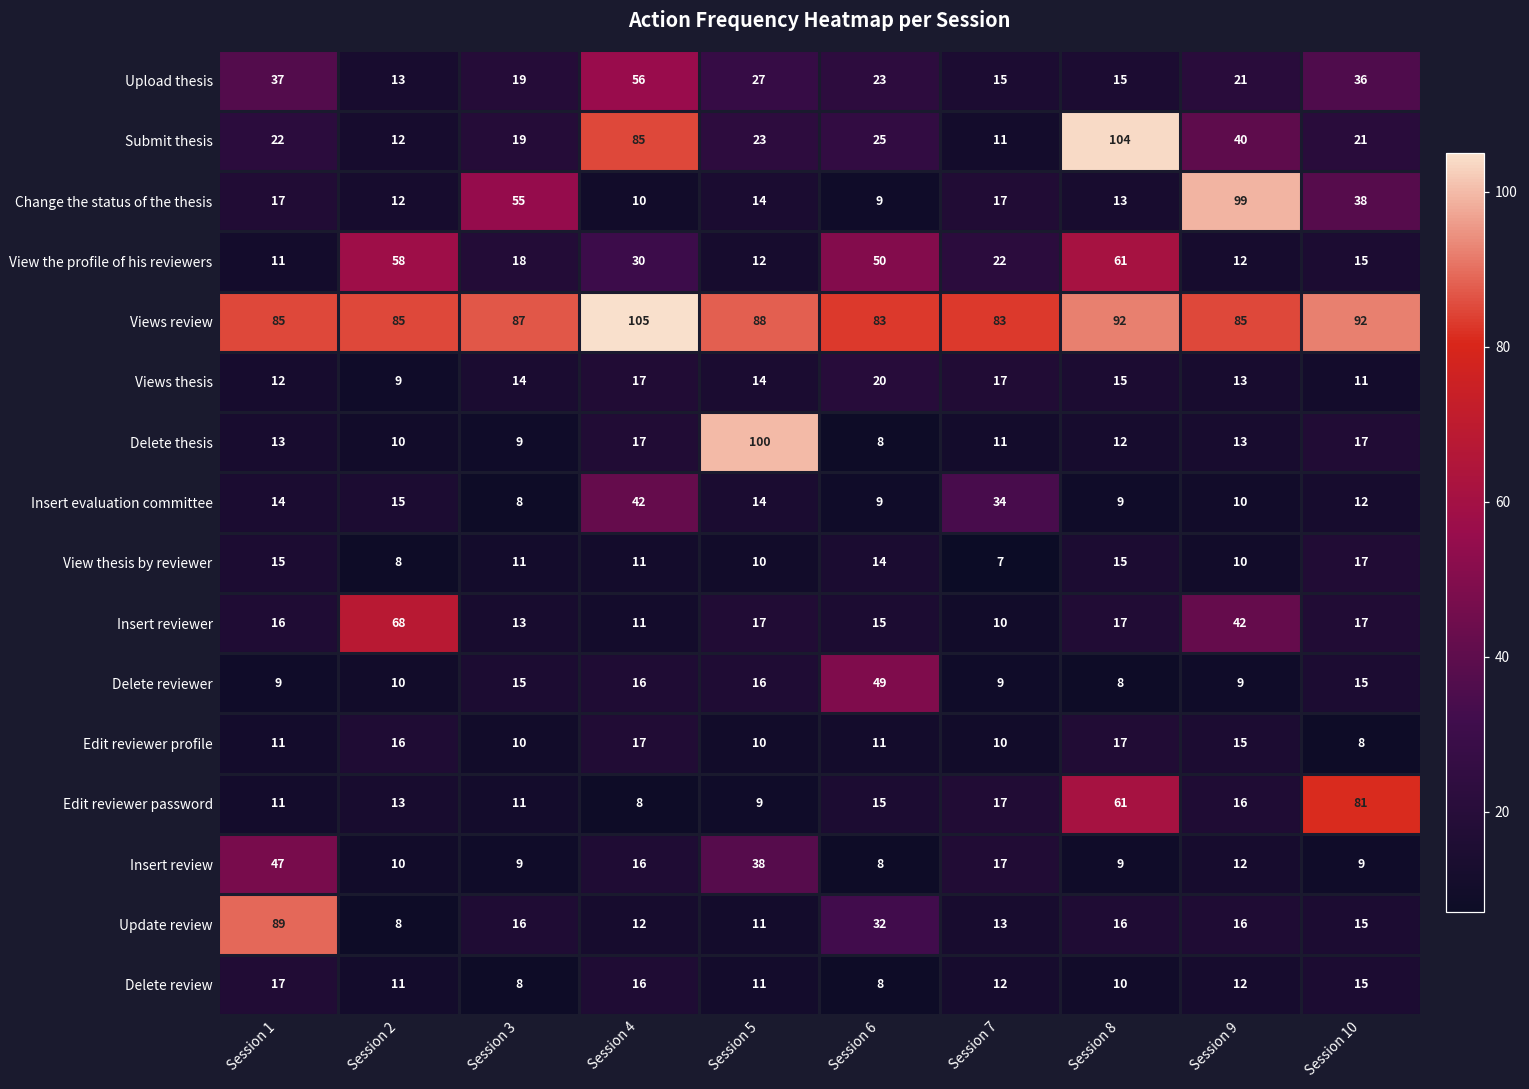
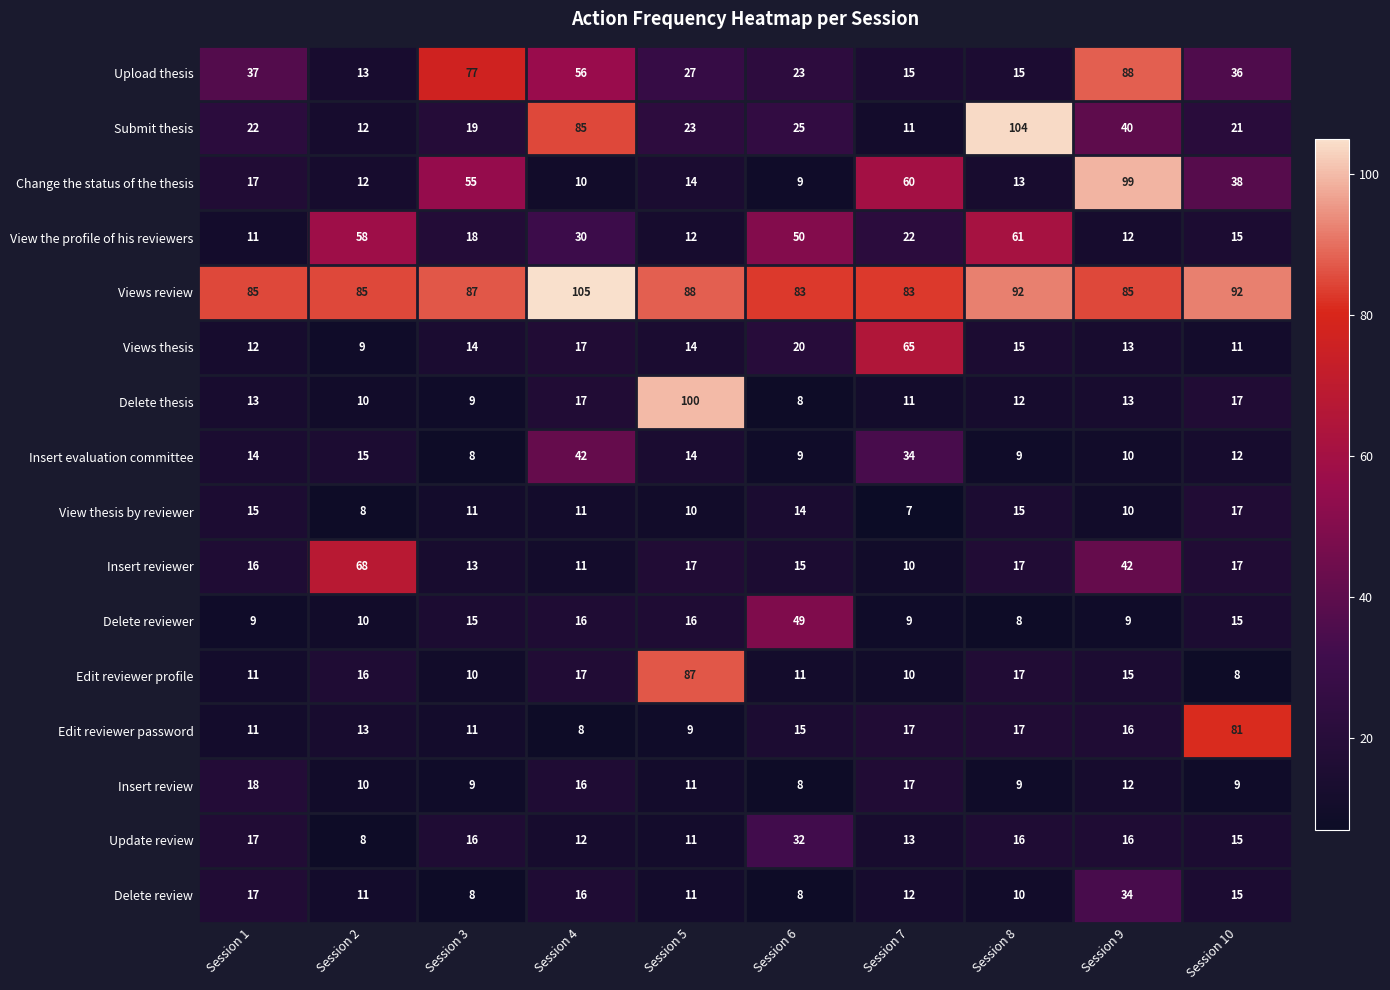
  {
    "Upload thesis": {
      "Session 1": 37,
      "Session 2": 13,
-     "Session 3": 19,
+     "Session 3": 77,
      "Session 4": 56,
      "Session 5": 27,
      "Session 6": 23,
      "Session 7": 15,
      "Session 8": 15,
-     "Session 9": 21,
+     "Session 9": 88,
      "Session 10": 36
    },
    "Submit thesis": {
      "Session 1": 22,
      "Session 2": 12,
      "Session 3": 19,
      "Session 4": 85,
      "Session 5": 23,
      "Session 6": 25,
      "Session 7": 11,
      "Session 8": 104,
      "Session 9": 40,
      "Session 10": 21
    },
    "Change the status of the thesis": {
      "Session 1": 17,
      "Session 2": 12,
      "Session 3": 55,
      "Session 4": 10,
      "Session 5": 14,
      "Session 6": 9,
-     "Session 7": 17,
+     "Session 7": 60,
      "Session 8": 13,
      "Session 9": 99,
      "Session 10": 38
    },
    "View the profile of his reviewers": {
      "Session 1": 11,
      "Session 2": 58,
      "Session 3": 18,
      "Session 4": 30,
      "Session 5": 12,
      "Session 6": 50,
      "Session 7": 22,
      "Session 8": 61,
      "Session 9": 12,
      "Session 10": 15
    },
    "Views review": {
      "Session 1": 85,
      "Session 2": 85,
      "Session 3": 87,
      "Session 4": 105,
      "Session 5": 88,
      "Session 6": 83,
      "Session 7": 83,
      "Session 8": 92,
      "Session 9": 85,
      "Session 10": 92
    },
    "Views thesis": {
      "Session 1": 12,
      "Session 2": 9,
      "Session 3": 14,
      "Session 4": 17,
      "Session 5": 14,
      "Session 6": 20,
-     "Session 7": 17,
+     "Session 7": 65,
      "Session 8": 15,
      "Session 9": 13,
      "Session 10": 11
    },
    "Delete thesis": {
      "Session 1": 13,
      "Session 2": 10,
      "Session 3": 9,
      "Session 4": 17,
      "Session 5": 100,
      "Session 6": 8,
      "Session 7": 11,
      "Session 8": 12,
      "Session 9": 13,
      "Session 10": 17
    },
    "Insert evaluation committee": {
      "Session 1": 14,
      "Session 2": 15,
      "Session 3": 8,
      "Session 4": 42,
      "Session 5": 14,
      "Session 6": 9,
      "Session 7": 34,
      "Session 8": 9,
      "Session 9": 10,
      "Session 10": 12
    },
    "View thesis by reviewer": {
      "Session 1": 15,
      "Session 2": 8,
      "Session 3": 11,
      "Session 4": 11,
      "Session 5": 10,
      "Session 6": 14,
      "Session 7": 7,
      "Session 8": 15,
      "Session 9": 10,
      "Session 10": 17
    },
    "Insert reviewer": {
      "Session 1": 16,
      "Session 2": 68,
      "Session 3": 13,
      "Session 4": 11,
      "Session 5": 17,
      "Session 6": 15,
      "Session 7": 10,
      "Session 8": 17,
      "Session 9": 42,
      "Session 10": 17
    },
    "Delete reviewer": {
      "Session 1": 9,
      "Session 2": 10,
      "Session 3": 15,
      "Session 4": 16,
      "Session 5": 16,
      "Session 6": 49,
      "Session 7": 9,
      "Session 8": 8,
      "Session 9": 9,
      "Session 10": 15
    },
    "Edit reviewer profile": {
      "Session 1": 11,
      "Session 2": 16,
      "Session 3": 10,
      "Session 4": 17,
-     "Session 5": 10,
+     "Session 5": 87,
      "Session 6": 11,
      "Session 7": 10,
      "Session 8": 17,
      "Session 9": 15,
      "Session 10": 8
    },
    "Edit reviewer password": {
      "Session 1": 11,
      "Session 2": 13,
      "Session 3": 11,
      "Session 4": 8,
      "Session 5": 9,
      "Session 6": 15,
      "Session 7": 17,
-     "Session 8": 61,
+     "Session 8": 17,
      "Session 9": 16,
      "Session 10": 81
    },
    "Insert review": {
-     "Session 1": 47,
+     "Session 1": 18,
      "Session 2": 10,
      "Session 3": 9,
      "Session 4": 16,
-     "Session 5": 38,
+     "Session 5": 11,
      "Session 6": 8,
      "Session 7": 17,
      "Session 8": 9,
      "Session 9": 12,
      "Session 10": 9
    },
    "Update review": {
-     "Session 1": 89,
+     "Session 1": 17,
      "Session 2": 8,
      "Session 3": 16,
      "Session 4": 12,
      "Session 5": 11,
      "Session 6": 32,
      "Session 7": 13,
      "Session 8": 16,
      "Session 9": 16,
      "Session 10": 15
    },
    "Delete review": {
      "Session 1": 17,
      "Session 2": 11,
      "Session 3": 8,
      "Session 4": 16,
      "Session 5": 11,
      "Session 6": 8,
      "Session 7": 12,
      "Session 8": 10,
-     "Session 9": 12,
+     "Session 9": 34,
      "Session 10": 15
    }
  }
